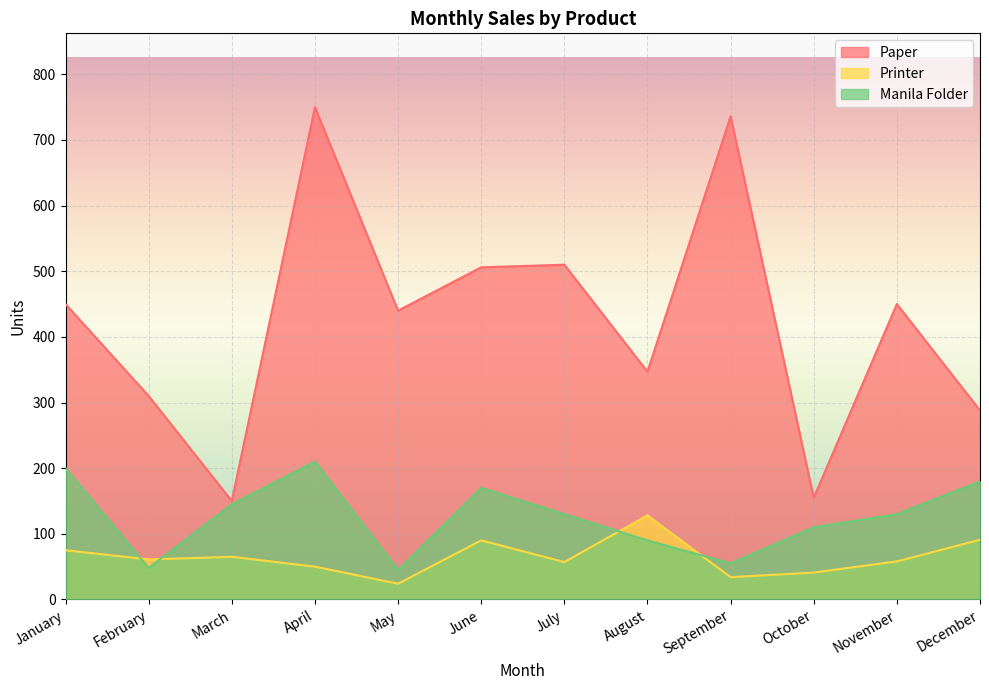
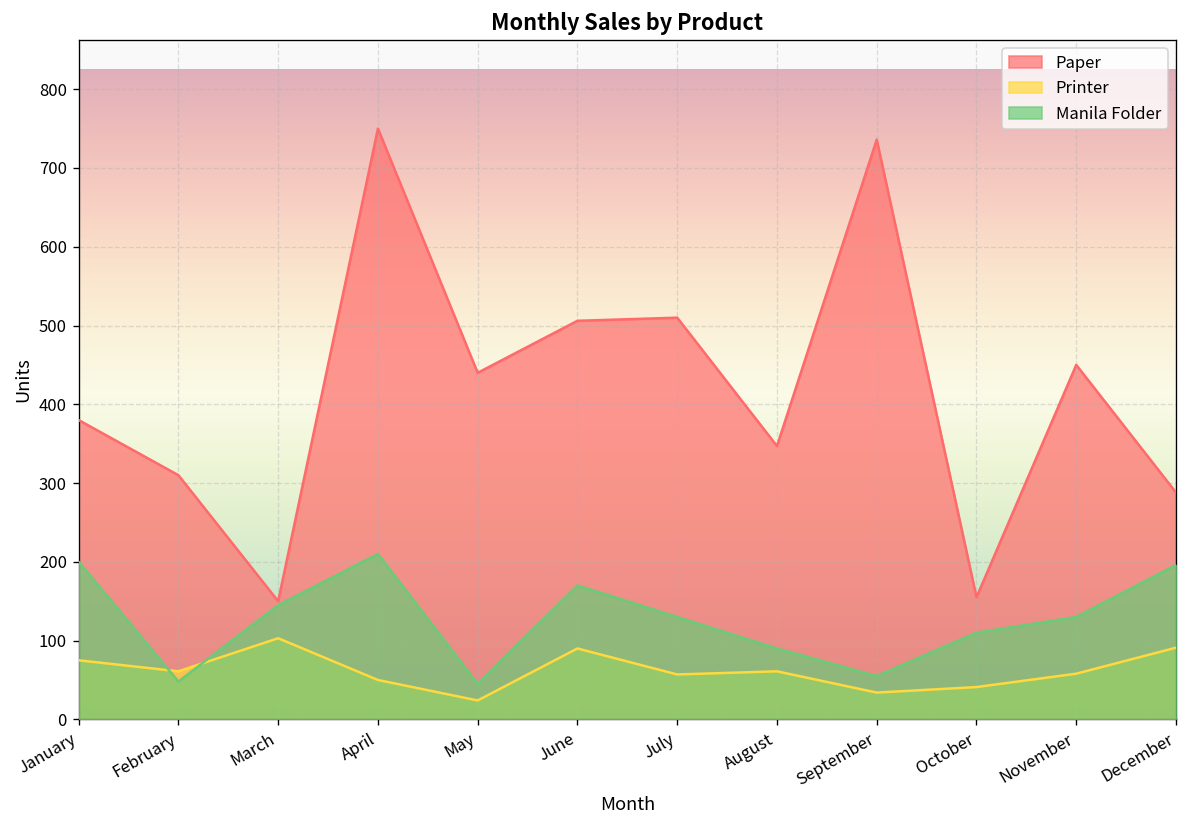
  {
    "Paper": {
-     "January": 450,
+     "January": 380,
      "February": 310,
      "March": 150,
      "April": 750,
      "May": 440,
      "June": 510,
      "July": 510,
      "August": 350,
      "September": 740,
      "October": 160,
      "November": 450,
      "December": 290
    },
    "Printer": {
      "January": 80,
      "February": 60,
-     "March": 70,
+     "March": 100,
      "April": 50,
      "May": 20,
      "June": 90,
      "July": 60,
-     "August": 130,
+     "August": 60,
      "September": 30,
      "October": 40,
      "November": 60,
      "December": 90
    },
    "Manila Folder": {
      "January": 200,
      "February": 50,
      "March": 150,
      "April": 210,
      "May": 50,
      "June": 170,
      "July": 130,
      "August": 90,
      "September": 60,
      "October": 110,
      "November": 130,
-     "December": 180
+     "December": 200
    }
  }
